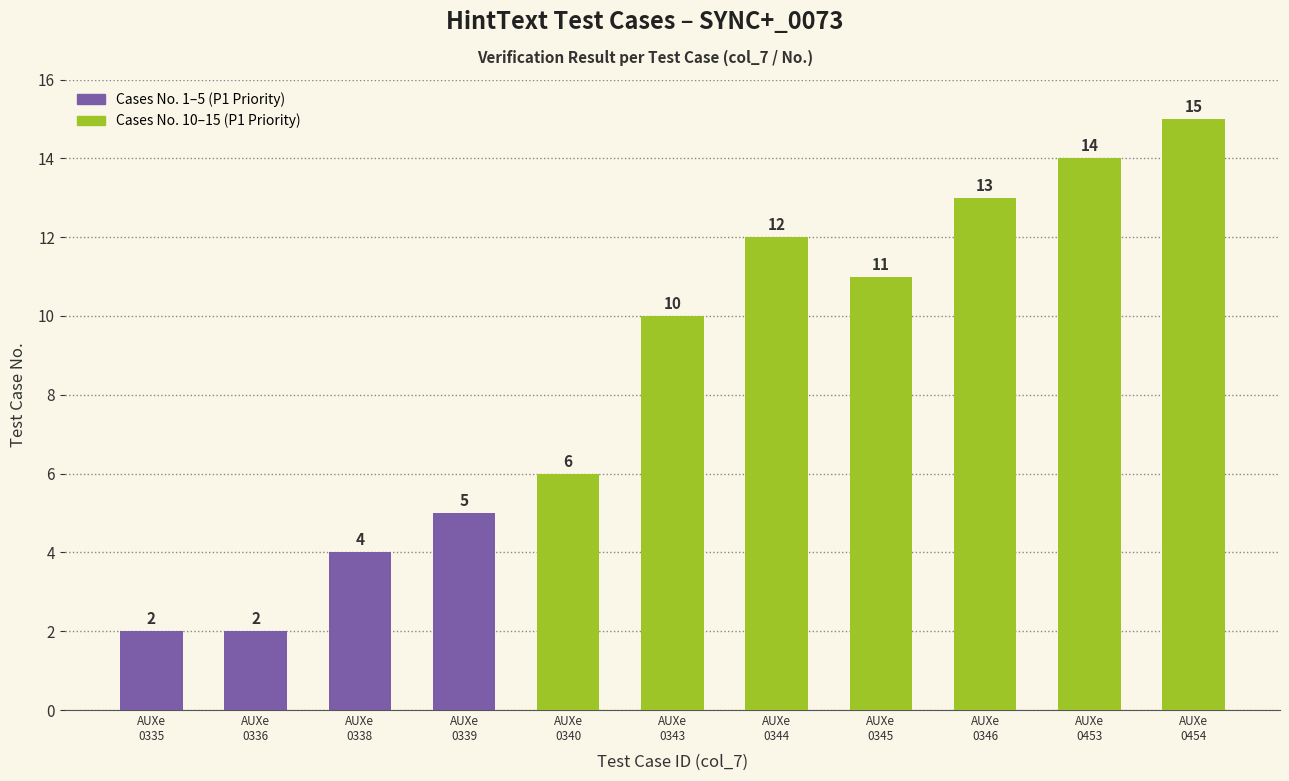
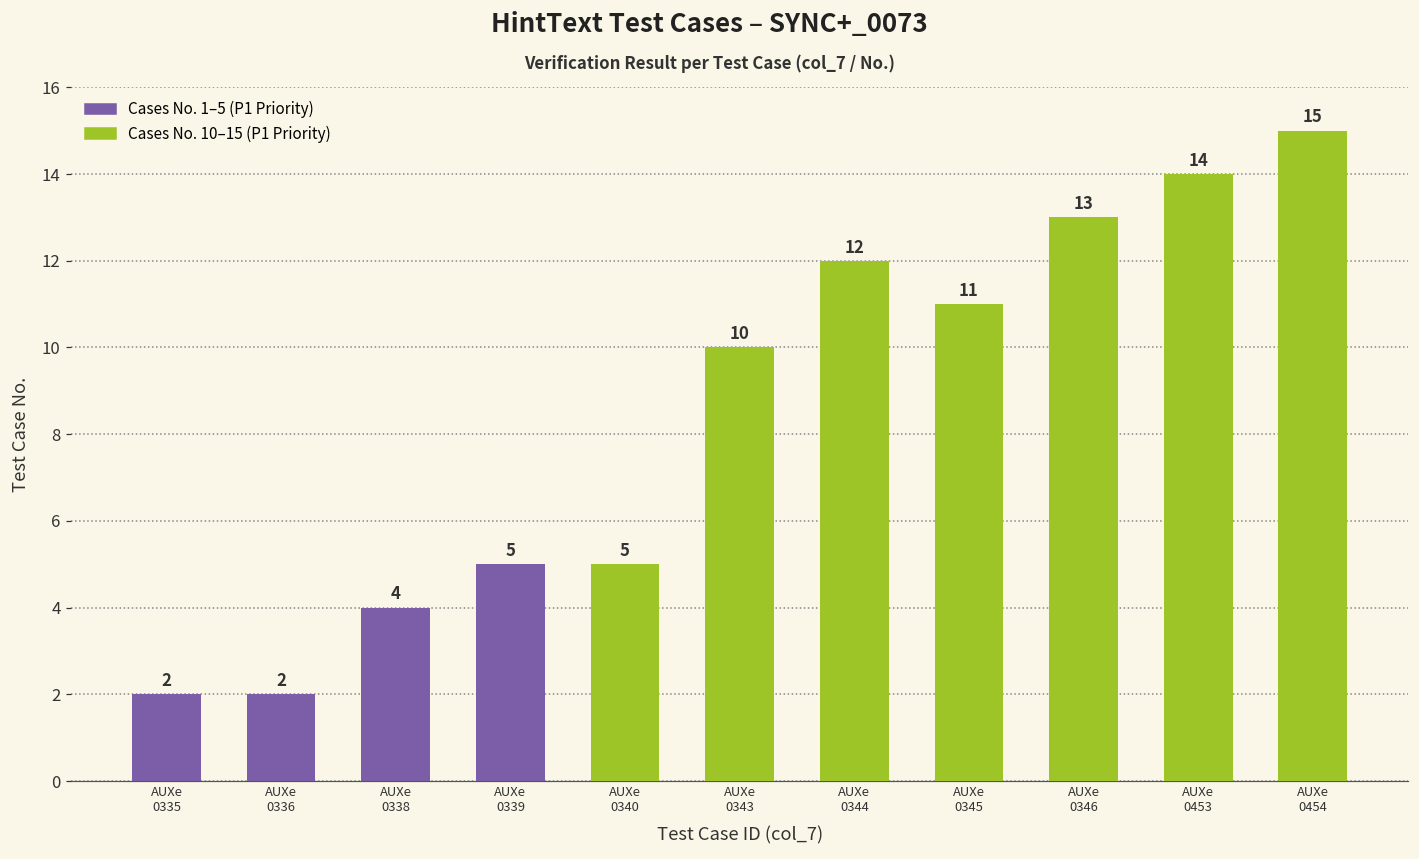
  {
    "AUXe 0335": 2,
    "AUXe 0336": 2,
    "AUXe 0338": 4,
    "AUXe 0339": 5,
-   "AUXe 0340": 6,
+   "AUXe 0340": 5,
    "AUXe 0343": 10,
    "AUXe 0344": 12,
    "AUXe 0345": 11,
    "AUXe 0346": 13,
    "AUXe 0453": 14,
    "AUXe 0454": 15
  }
